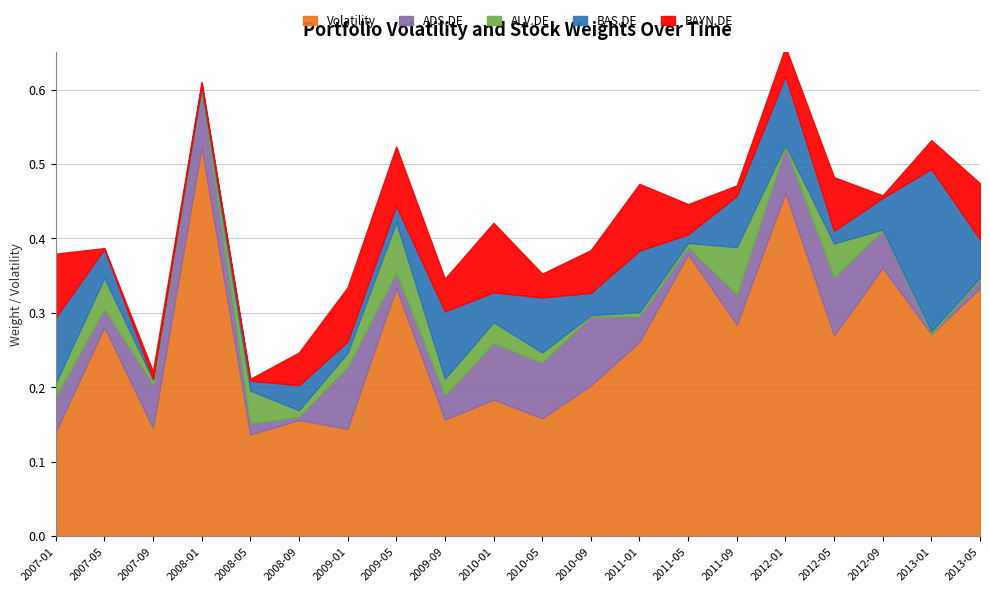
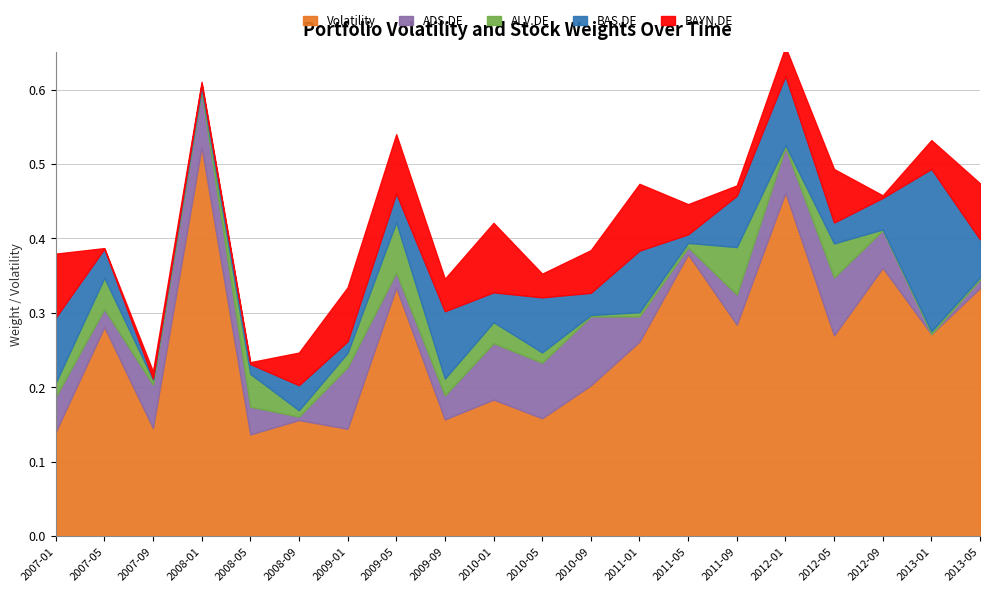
  {
    "Volatility": {
      "2007-01": 0.14,
      "2007-05": 0.28,
      "2007-09": 0.15,
      "2008-01": 0.52,
      "2008-05": 0.14,
      "2008-09": 0.16,
      "2009-01": 0.14,
      "2009-05": 0.33,
      "2009-09": 0.16,
      "2010-01": 0.18,
      "2010-05": 0.16,
      "2010-09": 0.20,
      "2011-01": 0.26,
      "2011-05": 0.38,
      "2011-09": 0.28,
      "2012-01": 0.46,
      "2012-05": 0.27,
      "2012-09": 0.36,
      "2013-05": 0.33
    },
    "ADS.DE": {
      "2007-01": 0.05,
      "2007-05": 0.02,
      "2007-09": 0.06,
      "2008-01": 0.07,
-     "2008-05": 0.01,
+     "2008-05": 0.04,
      "2008-09": 0.00,
      "2009-01": 0.08,
      "2009-05": 0.02,
      "2009-09": 0.03,
      "2010-01": 0.08,
      "2010-05": 0.07,
      "2011-01": 0.03,
      "2011-05": 0.01,
      "2011-09": 0.04,
      "2012-01": 0.06,
      "2012-05": 0.08
    },
    "ALV.DE": {
      "2007-01": 0.02,
      "2007-05": 0.04,
      "2008-01": 0.00,
      "2008-05": 0.04,
      "2008-09": 0.01,
      "2009-01": 0.02,
      "2009-05": 0.07,
      "2009-09": 0.02,
      "2010-01": 0.03,
      "2010-05": 0.01,
      "2011-01": 0.01,
      "2011-05": 0.01,
      "2011-09": 0.06,
      "2012-01": 0.00,
      "2012-05": 0.05,
      "2013-01": 0.00
    },
    "BAS.DE": {
      "2007-01": 0.09,
      "2008-09": 0.03,
      "2009-01": 0.02,
-     "2009-05": 0.02,
+     "2009-05": 0.04,
      "2009-09": 0.09,
      "2010-01": 0.04,
      "2010-05": 0.07,
      "2010-09": 0.03,
      "2011-01": 0.08,
      "2011-05": 0.01,
      "2011-09": 0.07,
      "2012-01": 0.09,
-     "2012-05": 0.02,
+     "2012-05": 0.03,
      "2013-01": 0.22,
      "2013-05": 0.05
    },
    "BAYN.DE": {
      "2007-01": 0.09,
      "2007-09": 0.01,
      "2008-09": 0.04,
      "2009-01": 0.07,
      "2009-05": 0.08,
      "2009-09": 0.04,
      "2010-01": 0.09,
      "2010-05": 0.03,
      "2010-09": 0.06,
      "2011-01": 0.09,
      "2011-05": 0.04,
      "2011-09": 0.01,
      "2012-05": 0.07,
      "2013-01": 0.04,
      "2013-05": 0.08
    }
  }
